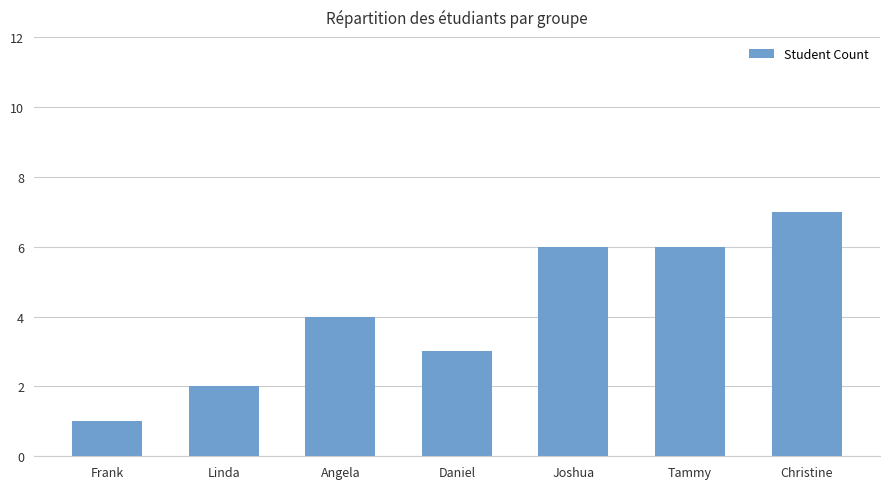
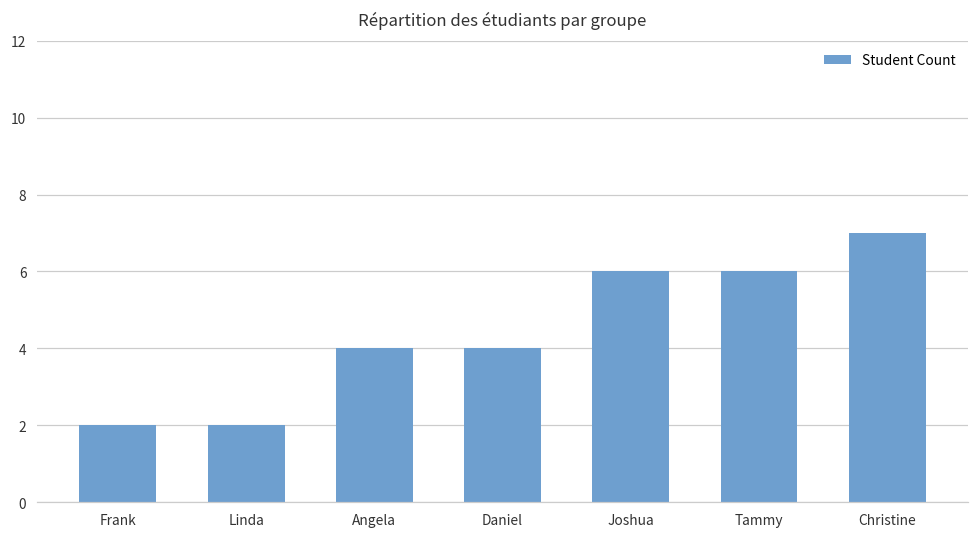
  {
-   "Frank": 1,
+   "Frank": 2,
    "Linda": 2,
    "Angela": 4,
-   "Daniel": 3,
+   "Daniel": 4,
    "Joshua": 6,
    "Tammy": 6,
    "Christine": 7
  }
